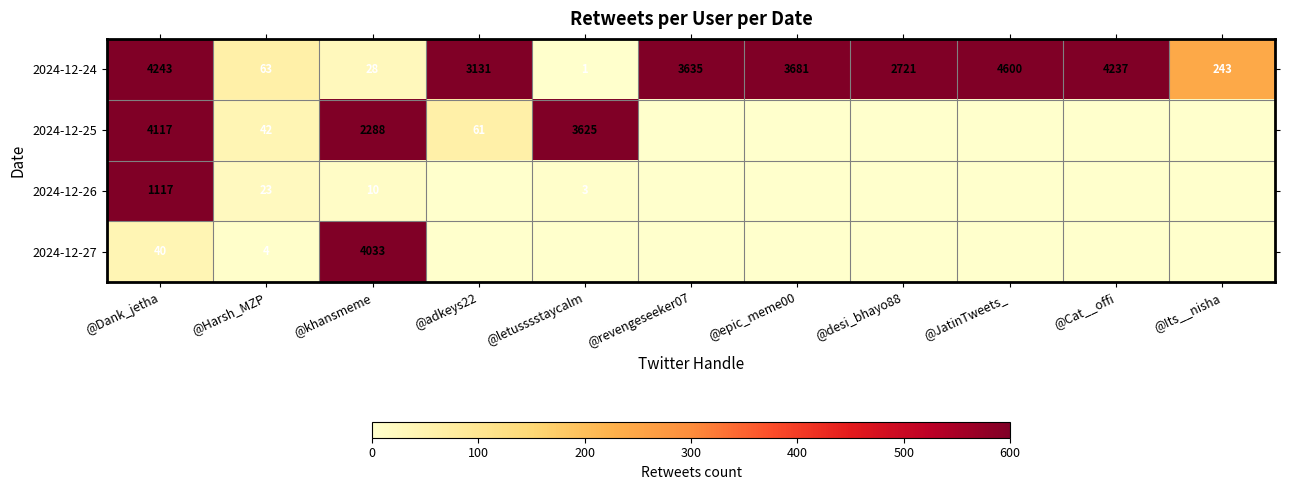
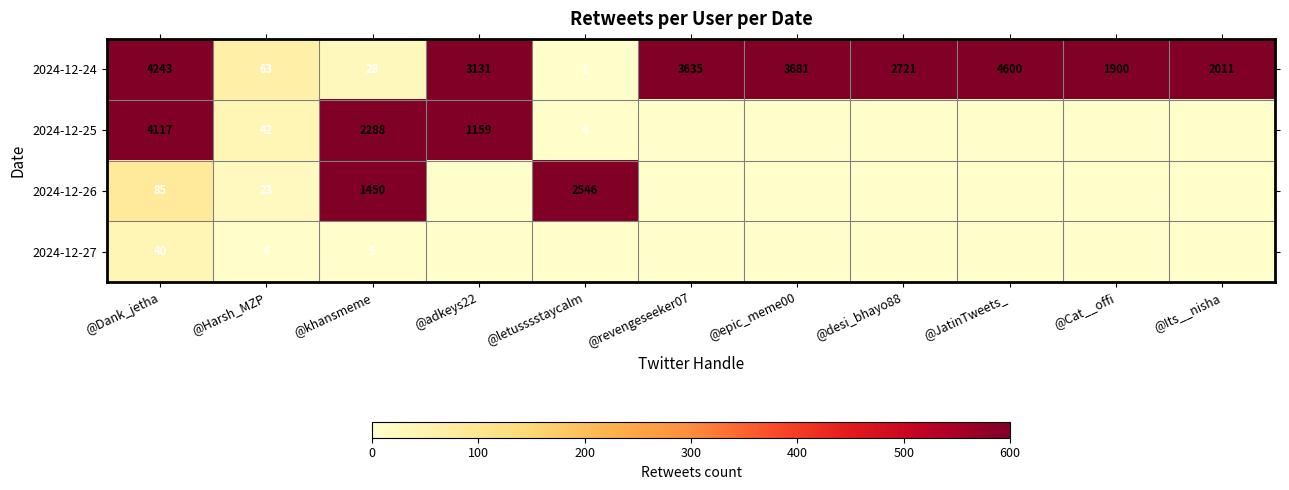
  {
    "2024-12-24": {
      "@Dank_jetha": 4243,
      "@Harsh_MZP": 63,
      "@khansmeme": 28,
      "@adkeys22": 3131,
      "@letusssstaycalm": 1,
      "@revengeseeker07": 3635,
      "@epic_meme00": 3681,
      "@desi_bhayo88": 2721,
      "@JatinTweets_": 4600,
-     "@Cat__offi": 4237,
-     "@Its__nisha": 243
+     "@Cat__offi": 1900,
+     "@Its__nisha": 2011
    },
    "2024-12-25": {
      "@Dank_jetha": 4117,
      "@Harsh_MZP": 42,
      "@khansmeme": 2288,
-     "@adkeys22": 61,
-     "@letusssstaycalm": 3625
+     "@adkeys22": 1159,
+     "@letusssstaycalm": 4
    },
    "2024-12-26": {
-     "@Dank_jetha": 1117,
+     "@Dank_jetha": 85,
      "@Harsh_MZP": 23,
-     "@khansmeme": 10,
-     "@letusssstaycalm": 3
+     "@khansmeme": 1450,
+     "@letusssstaycalm": 2546
    },
    "2024-12-27": {
      "@Dank_jetha": 40,
      "@Harsh_MZP": 4,
-     "@khansmeme": 4033
+     "@khansmeme": 5
    }
  }
